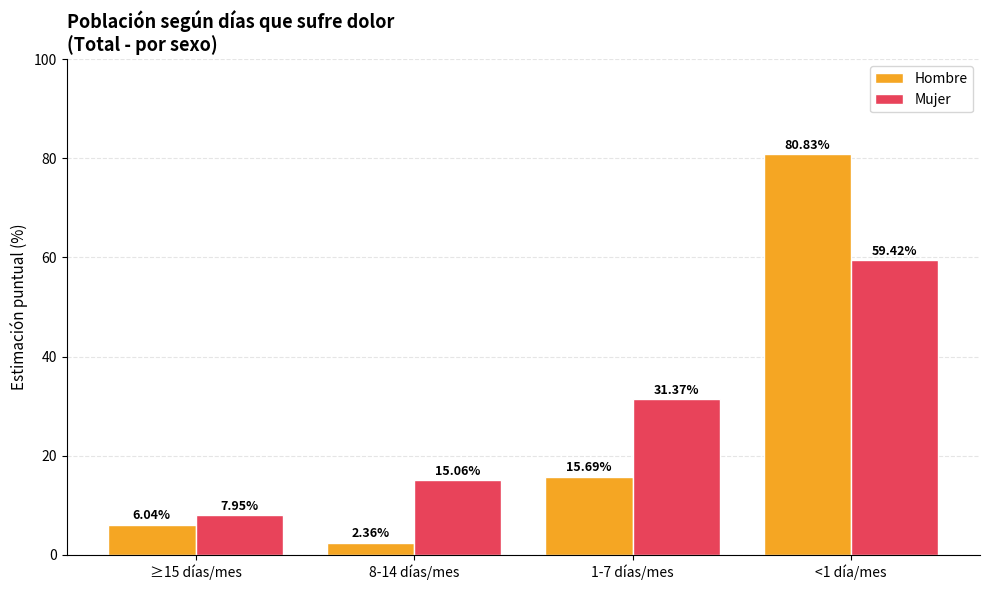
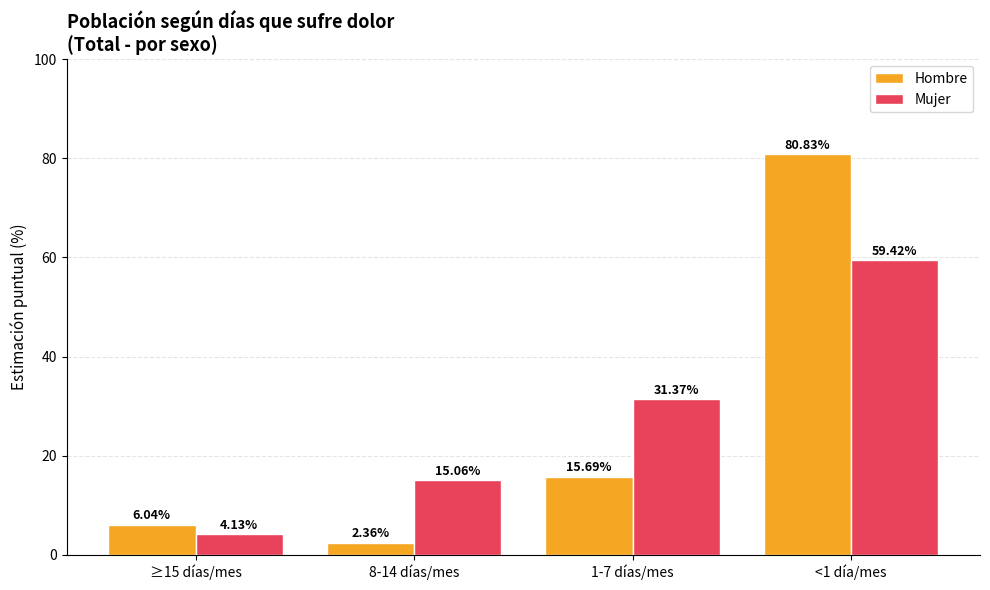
  {
    "Hombre": {
      "≥15 días/mes": "6.04%",
      "8-14 días/mes": "2.36%",
      "1-7 días/mes": "15.69%",
      "<1 día/mes": "80.83%"
    },
    "Mujer": {
-     "≥15 días/mes": "7.95%",
+     "≥15 días/mes": "4.13%",
      "8-14 días/mes": "15.06%",
      "1-7 días/mes": "31.37%",
      "<1 día/mes": "59.42%"
    }
  }
